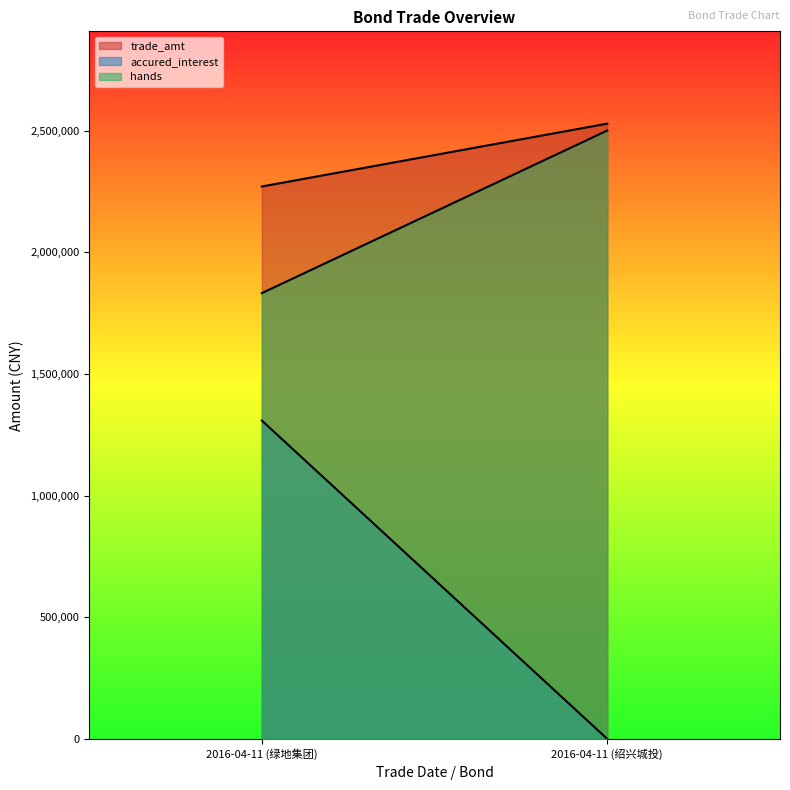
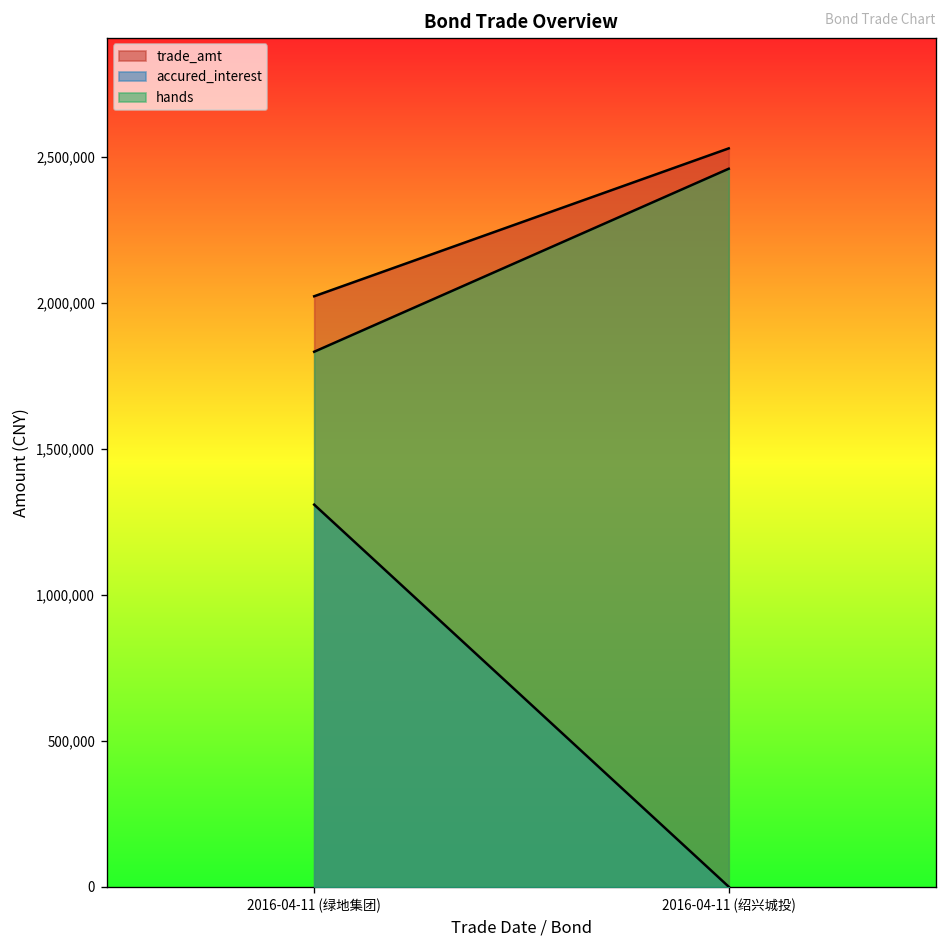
  {
    "trade_amt": {
-     "2016-04-11 (绿地集团)": "2,270,000",
+     "2016-04-11 (绿地集团)": "2,020,000",
      "2016-04-11 (绍兴城投)": "2,530,000"
    },
    "accured_interest": {
      "2016-04-11 (绿地集团)": "1,310,000",
      "2016-04-11 (绍兴城投)": "0"
    },
    "hands": {
      "2016-04-11 (绿地集团)": "1,830,000",
-     "2016-04-11 (绍兴城投)": "2,500,000"
+     "2016-04-11 (绍兴城投)": "2,460,000"
    }
  }
